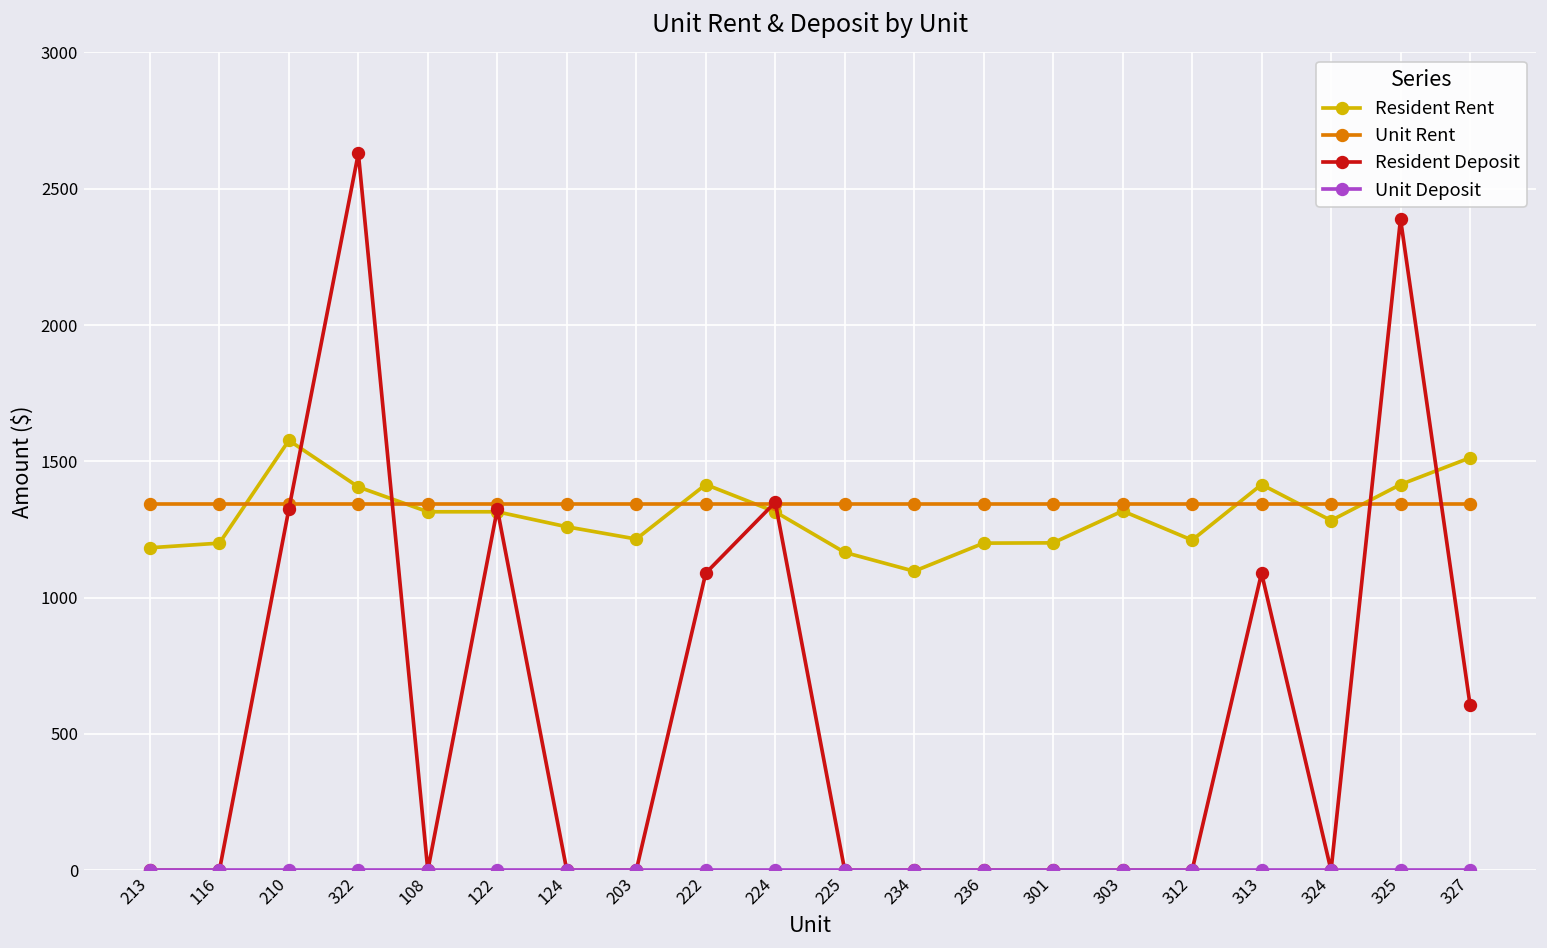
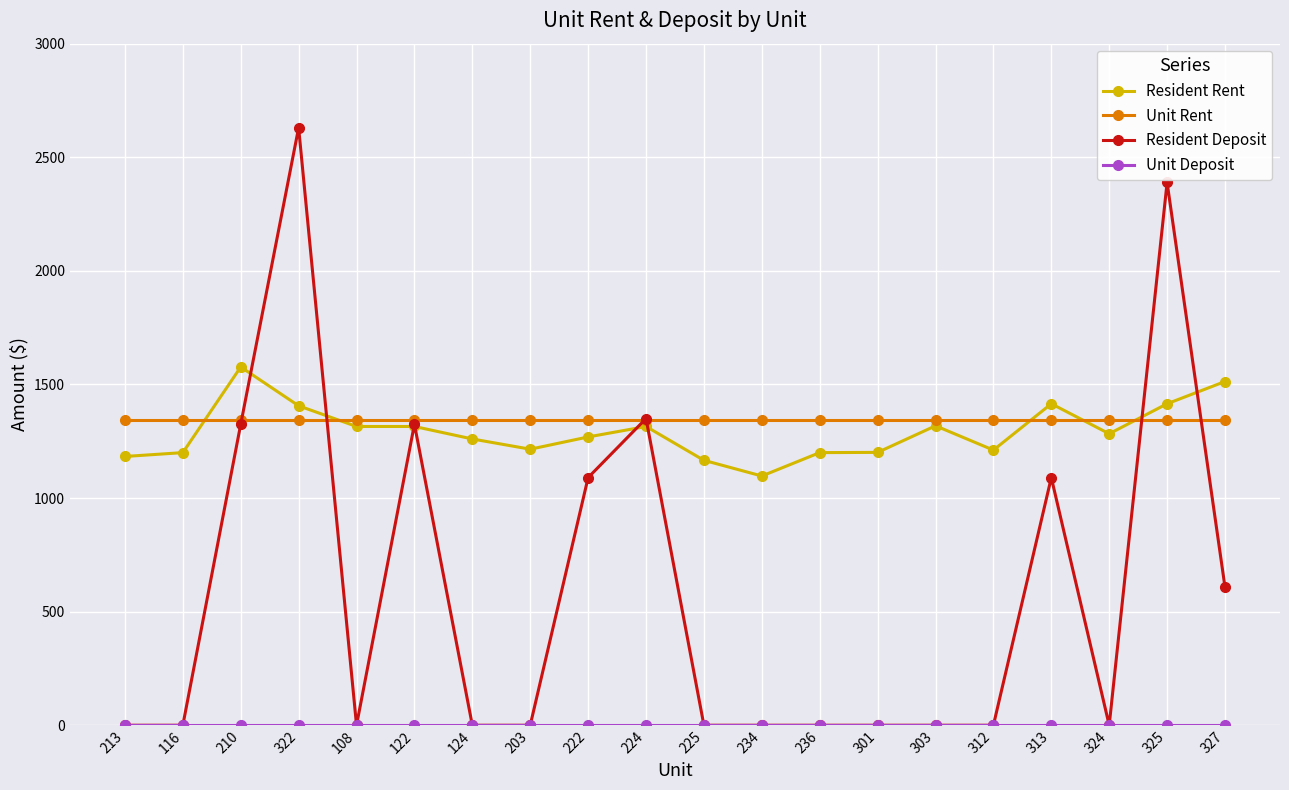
  {
    "Resident Rent": {
      "213": 1180,
      "116": 1200,
      "210": 1580,
      "322": 1410,
      "108": 1320,
      "124": 1260,
      "203": 1220,
-     "222": 1420,
+     "222": 1270,
      "224": 1320,
      "225": 1170,
      "234": 1100,
      "236": 1200,
      "301": 1200,
      "303": 1320,
      "312": 1210,
      "313": 1420,
      "324": 1280,
      "325": 1420,
      "327": 1510
    },
    "Unit Rent": {
      "213": 1350,
      "116": 1350,
      "210": 1350,
      "322": 1350,
      "108": 1350,
      "122": 1350,
      "124": 1350,
      "203": 1350,
      "222": 1350,
      "225": 1350,
      "234": 1350,
      "236": 1350,
      "301": 1350,
      "303": 1350,
      "312": 1350,
      "313": 1350,
      "324": 1350,
      "325": 1350,
      "327": 1350
    },
    "Resident Deposit": {
      "210": 1330,
      "322": 2630,
      "222": 1090,
      "313": 1090,
      "325": 2390,
      "327": 610
    },
    "Unit Deposit": {
      "210": 0,
      "322": 0,
      "122": 0,
      "222": 0,
      "224": 0,
      "313": 0,
      "325": 0,
      "327": 0
    }
  }
